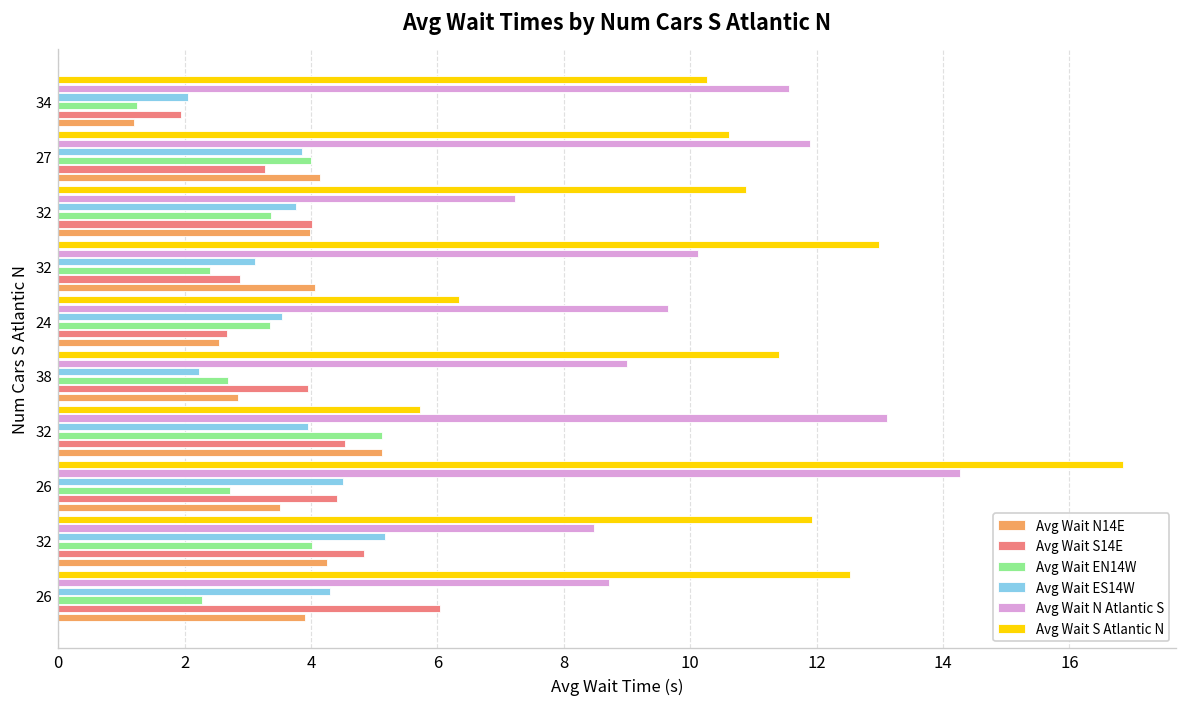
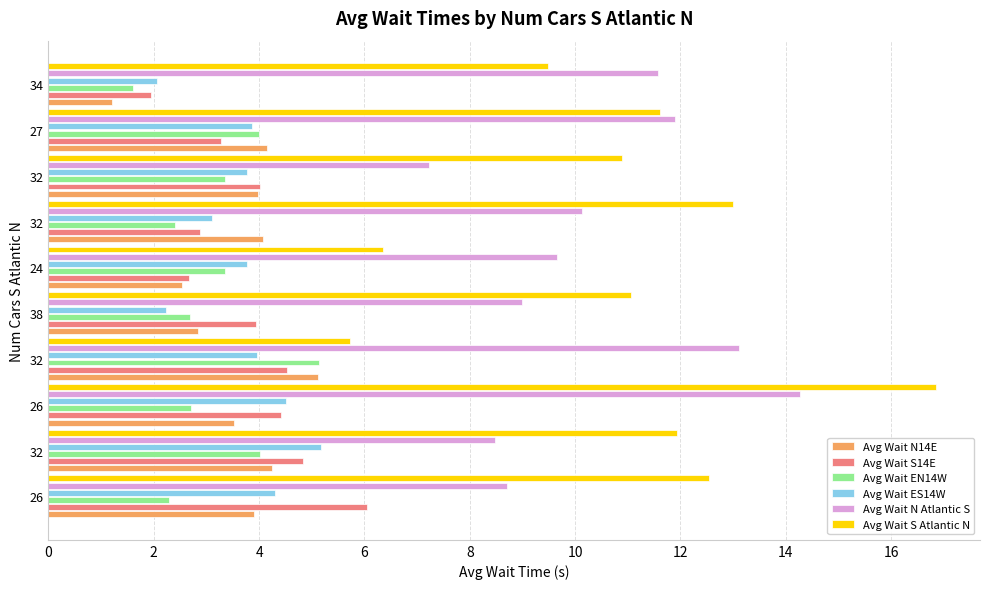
  {
    "Avg Wait EN14W": {
-     "34": 1.2,
+     "34": 1.6,
      "27": 4.0,
      "24": 3.4,
      "38": 2.7
    },
    "Avg Wait ES14W": {
      "34": 2.1,
      "27": 3.9,
-     "24": 3.5,
+     "24": 3.8,
      "38": 2.2
    },
    "Avg Wait N Atlantic S": {
      "34": 11.6,
      "27": 11.9,
      "24": 9.6,
      "38": 9.0
    },
    "Avg Wait S Atlantic N": {
-     "34": 10.3,
-     "27": 10.6,
+     "34": 9.5,
+     "27": 11.6,
      "24": 6.3,
-     "38": 11.4
+     "38": 11.1
    }
  }
